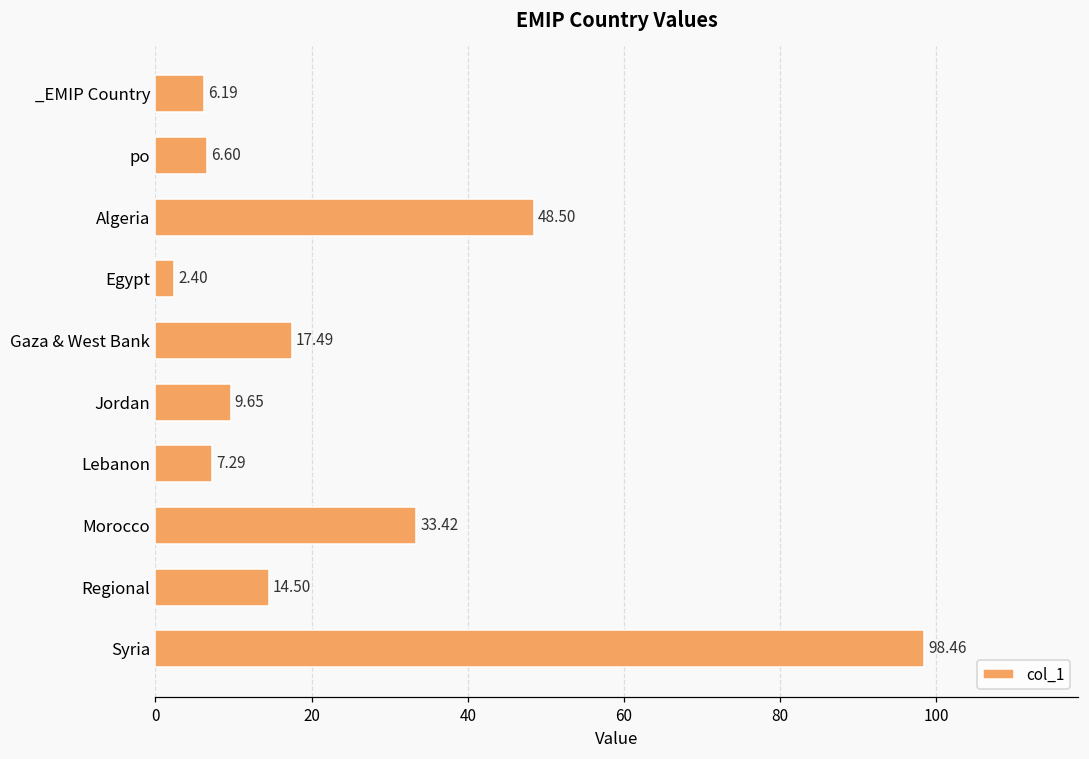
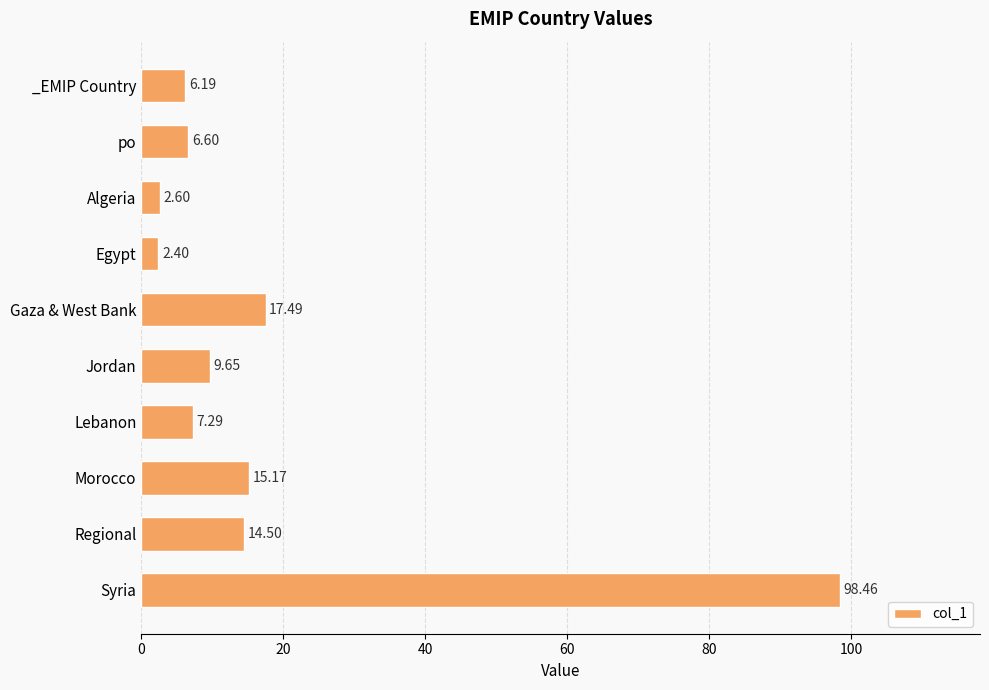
  {
    "_EMIP Country": 6.19,
    "po": 6.60,
-   "Algeria": 48.50,
+   "Algeria": 2.60,
    "Egypt": 2.40,
    "Gaza & West Bank": 17.49,
    "Jordan": 9.65,
    "Lebanon": 7.29,
-   "Morocco": 33.42,
+   "Morocco": 15.17,
    "Regional": 14.50,
    "Syria": 98.46
  }
